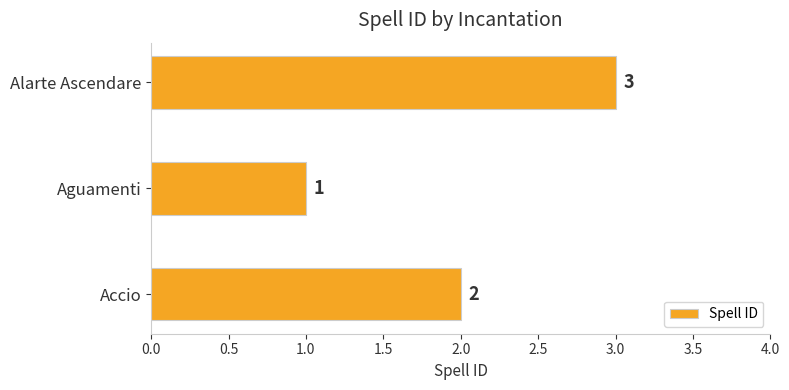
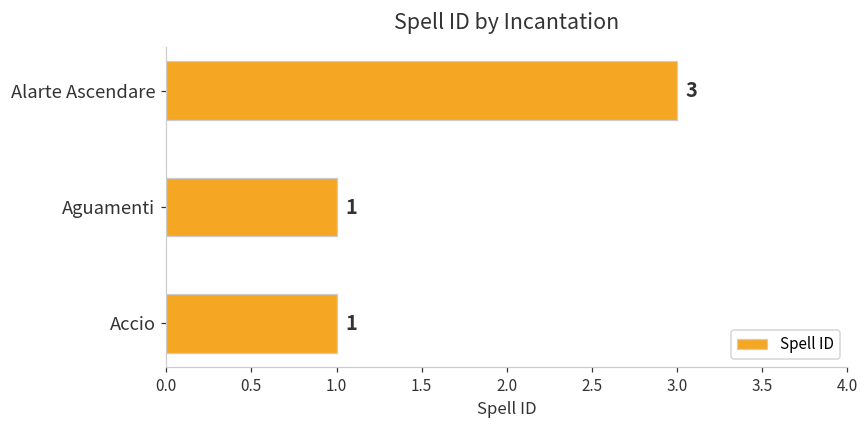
  {
    "Alarte Ascendare": 3,
    "Aguamenti": 1,
-   "Accio": 2
+   "Accio": 1
  }
